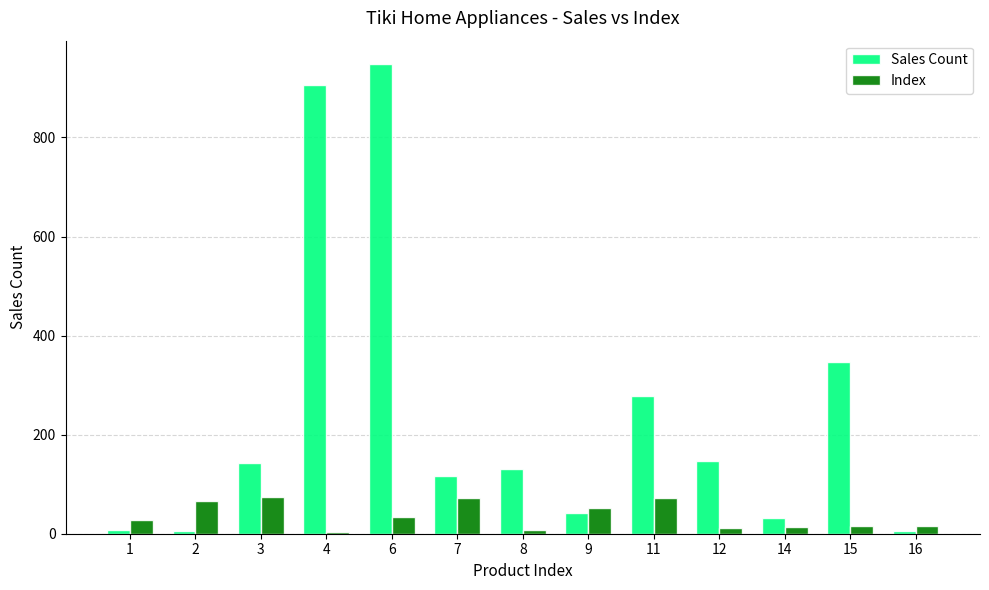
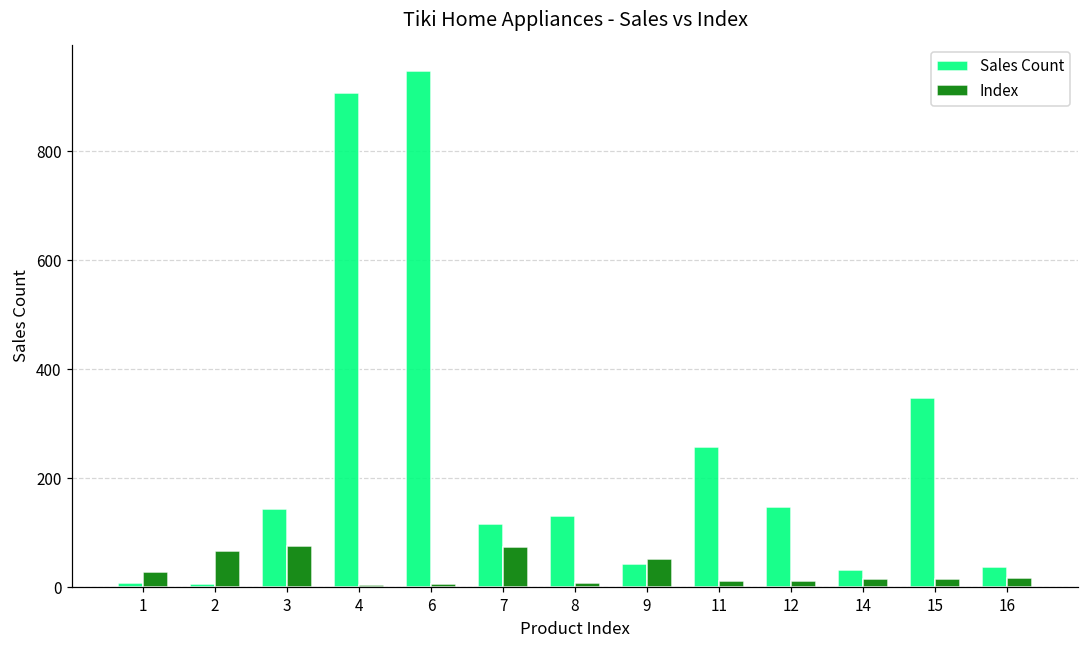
  {
    "Sales Count": {
      "1": 10,
      "2": 10,
      "3": 140,
      "4": 910,
      "6": 950,
      "7": 120,
      "8": 130,
      "9": 40,
-     "11": 280,
+     "11": 260,
      "12": 150,
      "14": 30,
      "15": 350,
-     "16": 10
+     "16": 40
    },
    "Index": {
      "1": 30,
      "2": 70,
      "3": 80,
-     "6": 30,
+     "6": 10,
      "7": 70,
      "8": 10,
      "9": 50,
-     "11": 70,
+     "11": 10,
      "12": 10,
      "14": 10,
      "15": 20,
      "16": 20
    }
  }
